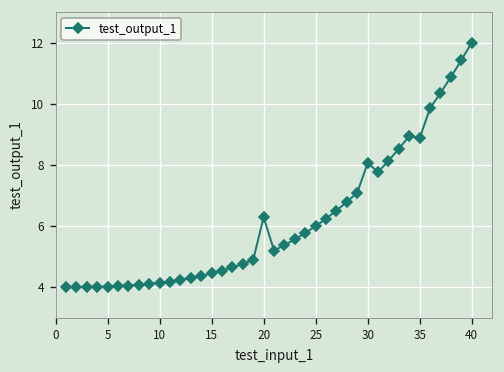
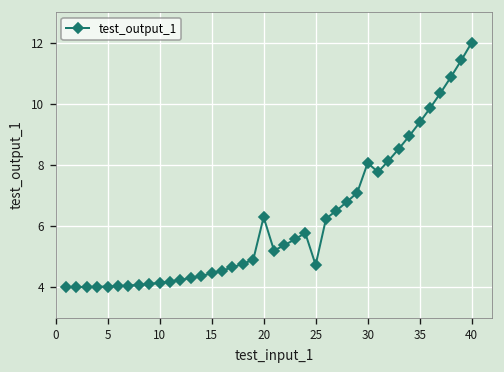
  {
    "5": 4.0,
    "10": 4.1,
    "15": 4.4,
    "20": 6.3,
-   "25": 6.0,
+   "25": 4.7,
    "30": 8.1,
-   "35": 8.9,
+   "35": 9.4,
    "40": 12.0
  }
